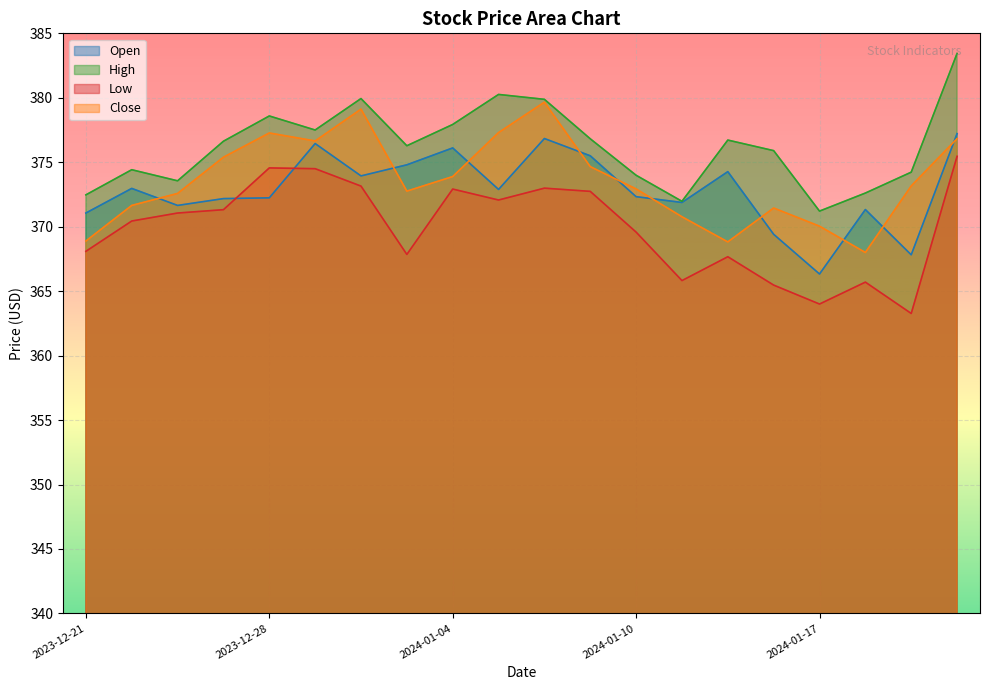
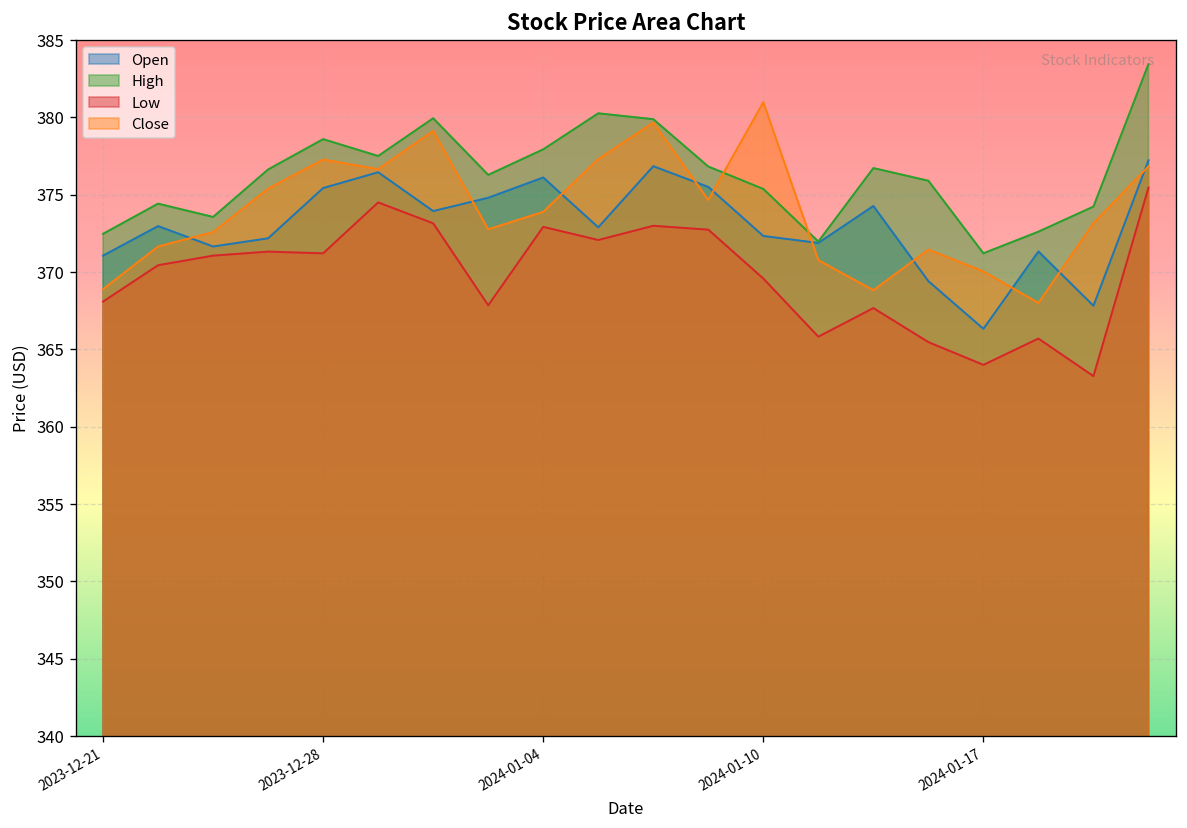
  {
    "Open": {
      "2023-12-21": 371.1,
-     "2023-12-28": 372.2,
+     "2023-12-28": 375.4,
      "2024-01-04": 376.1,
      "2024-01-10": 372.3,
      "2024-01-17": 366.3
    },
    "High": {
      "2023-12-21": 372.5,
      "2023-12-28": 378.6,
      "2024-01-04": 377.9,
-     "2024-01-10": 374.0,
+     "2024-01-10": 375.4,
      "2024-01-17": 371.2
    },
    "Low": {
      "2023-12-21": 368.1,
-     "2023-12-28": 374.6,
+     "2023-12-28": 371.2,
      "2024-01-04": 372.9,
      "2024-01-10": 369.6,
      "2024-01-17": 364.0
    },
    "Close": {
      "2023-12-21": 368.9,
      "2023-12-28": 377.3,
      "2024-01-04": 373.9,
-     "2024-01-10": 372.9,
+     "2024-01-10": 381.0,
      "2024-01-17": 370.0
    }
  }
